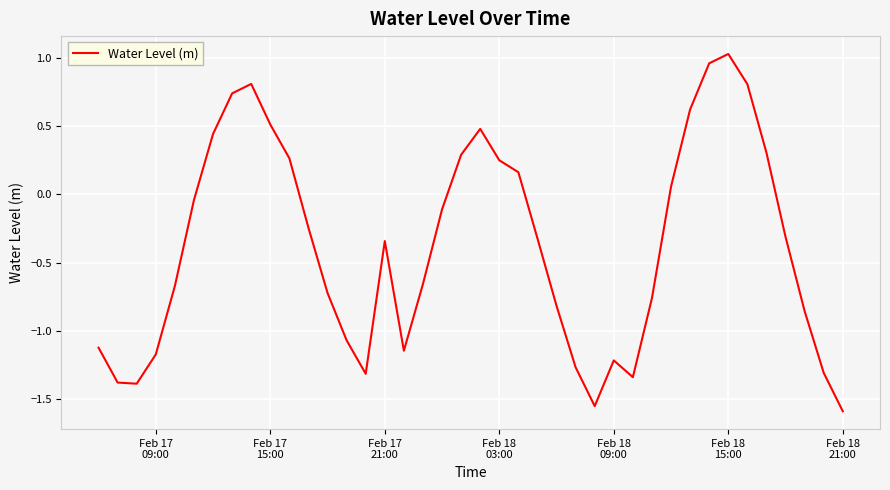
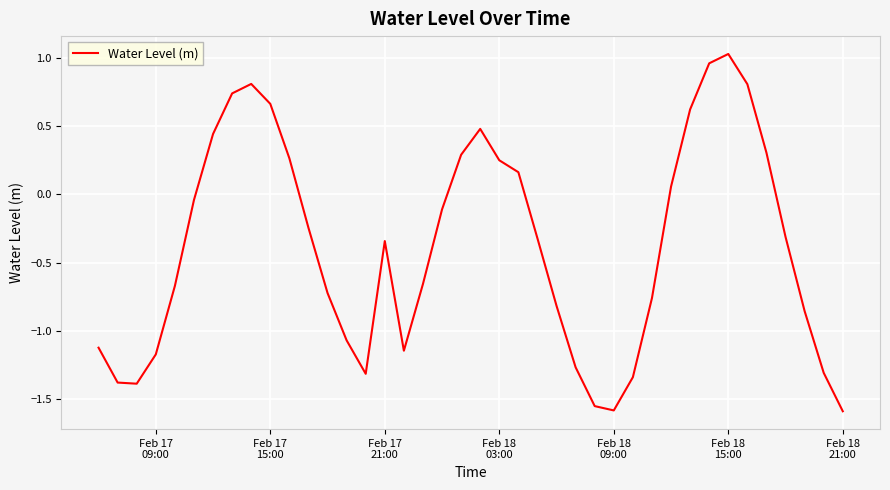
  {
    "Feb 17 09:00": -1.17,
-   "Feb 17 15:00": 0.51,
+   "Feb 17 15:00": 0.66,
    "Feb 17 21:00": -0.34,
    "Feb 18 03:00": 0.25,
-   "Feb 18 09:00": -1.22,
+   "Feb 18 09:00": -1.58,
    "Feb 18 15:00": 1.03,
    "Feb 18 21:00": -1.59
  }
